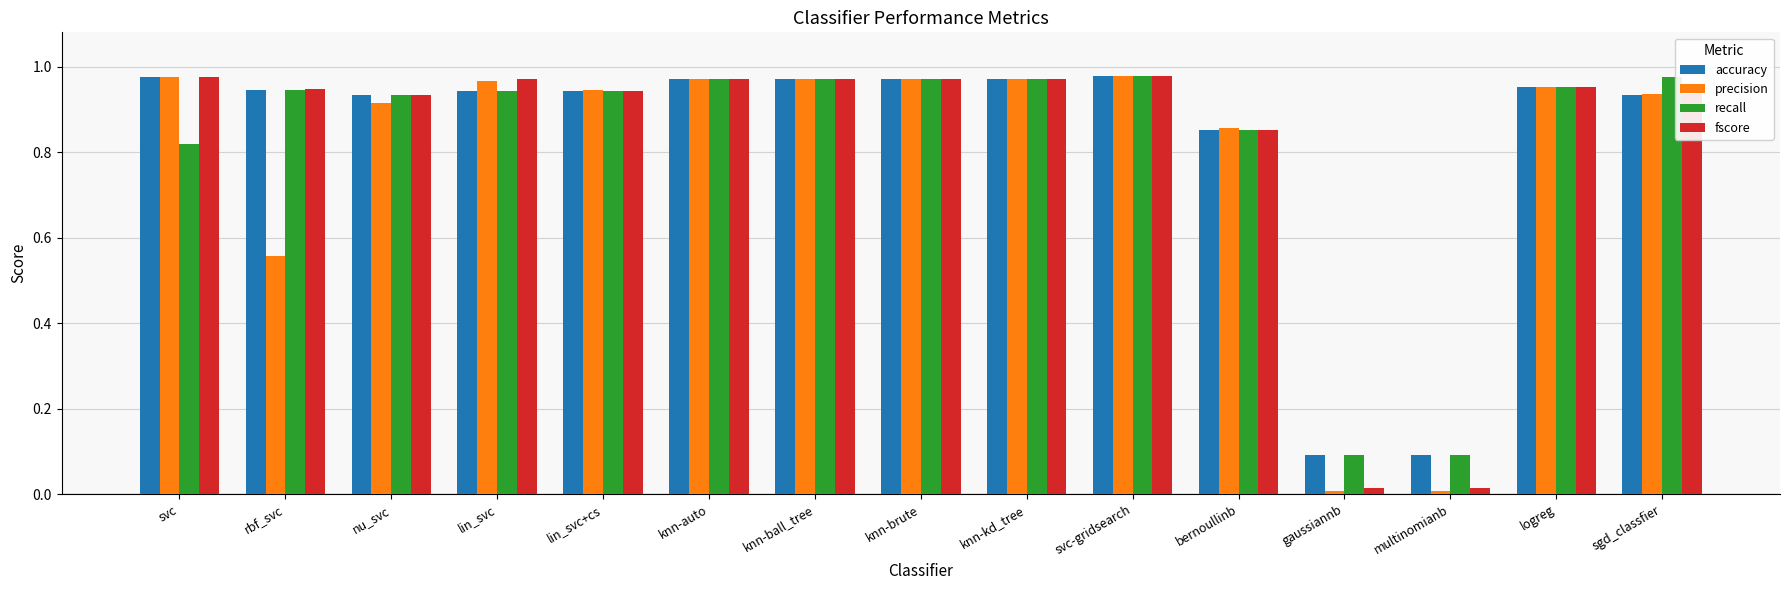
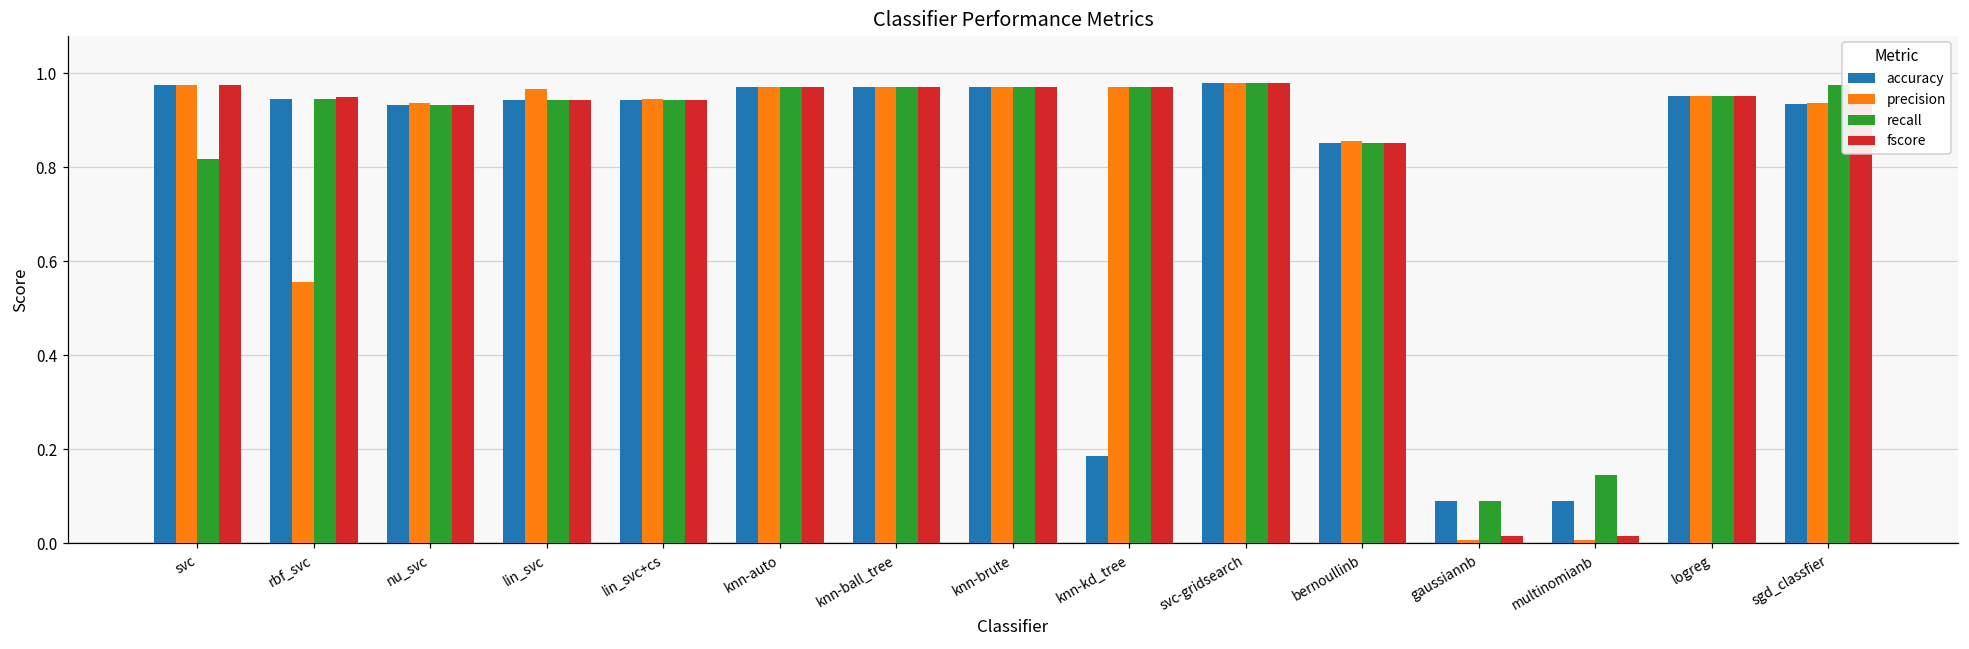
  {
    "accuracy": {
      "svc": 0.97,
      "rbf_svc": 0.94,
      "nu_svc": 0.93,
      "lin_svc": 0.94,
      "lin_svc+cs": 0.94,
      "knn-auto": 0.97,
      "knn-ball_tree": 0.97,
      "knn-brute": 0.97,
-     "knn-kd_tree": 0.97,
+     "knn-kd_tree": 0.19,
      "svc-gridsearch": 0.98,
      "bernoullinb": 0.85,
      "gaussiannb": 0.09,
      "multinomianb": 0.09,
      "logreg": 0.95,
      "sgd_classfier": 0.93
    },
    "precision": {
      "svc": 0.98,
      "rbf_svc": 0.56,
-     "nu_svc": 0.92,
+     "nu_svc": 0.94,
      "lin_svc": 0.97,
      "lin_svc+cs": 0.95,
      "knn-auto": 0.97,
      "knn-ball_tree": 0.97,
      "knn-brute": 0.97,
      "knn-kd_tree": 0.97,
      "svc-gridsearch": 0.98,
      "bernoullinb": 0.86,
      "gaussiannb": 0.01,
      "multinomianb": 0.01,
      "logreg": 0.95,
      "sgd_classfier": 0.94
    },
    "recall": {
      "svc": 0.82,
      "rbf_svc": 0.94,
      "nu_svc": 0.93,
      "lin_svc": 0.94,
      "lin_svc+cs": 0.94,
      "knn-auto": 0.97,
      "knn-ball_tree": 0.97,
      "knn-brute": 0.97,
      "knn-kd_tree": 0.97,
      "svc-gridsearch": 0.98,
      "bernoullinb": 0.85,
      "gaussiannb": 0.09,
-     "multinomianb": 0.09,
+     "multinomianb": 0.15,
      "logreg": 0.95,
      "sgd_classfier": 0.98
    },
    "fscore": {
      "svc": 0.97,
      "rbf_svc": 0.95,
      "nu_svc": 0.93,
-     "lin_svc": 0.97,
+     "lin_svc": 0.94,
      "lin_svc+cs": 0.94,
      "knn-auto": 0.97,
      "knn-ball_tree": 0.97,
      "knn-brute": 0.97,
      "knn-kd_tree": 0.97,
      "svc-gridsearch": 0.98,
      "bernoullinb": 0.85,
      "gaussiannb": 0.02,
      "multinomianb": 0.02,
      "logreg": 0.95
    }
  }
